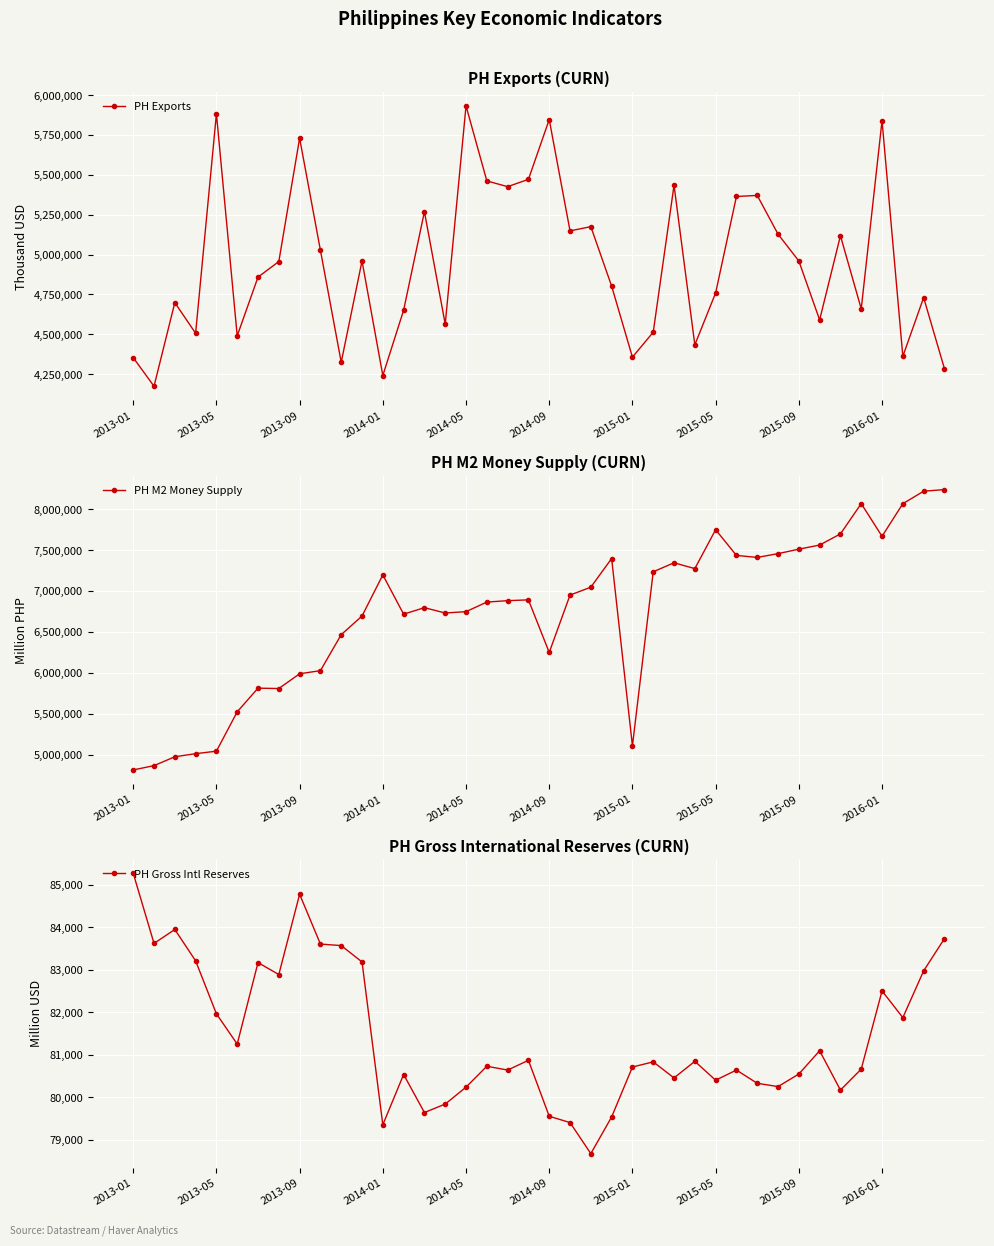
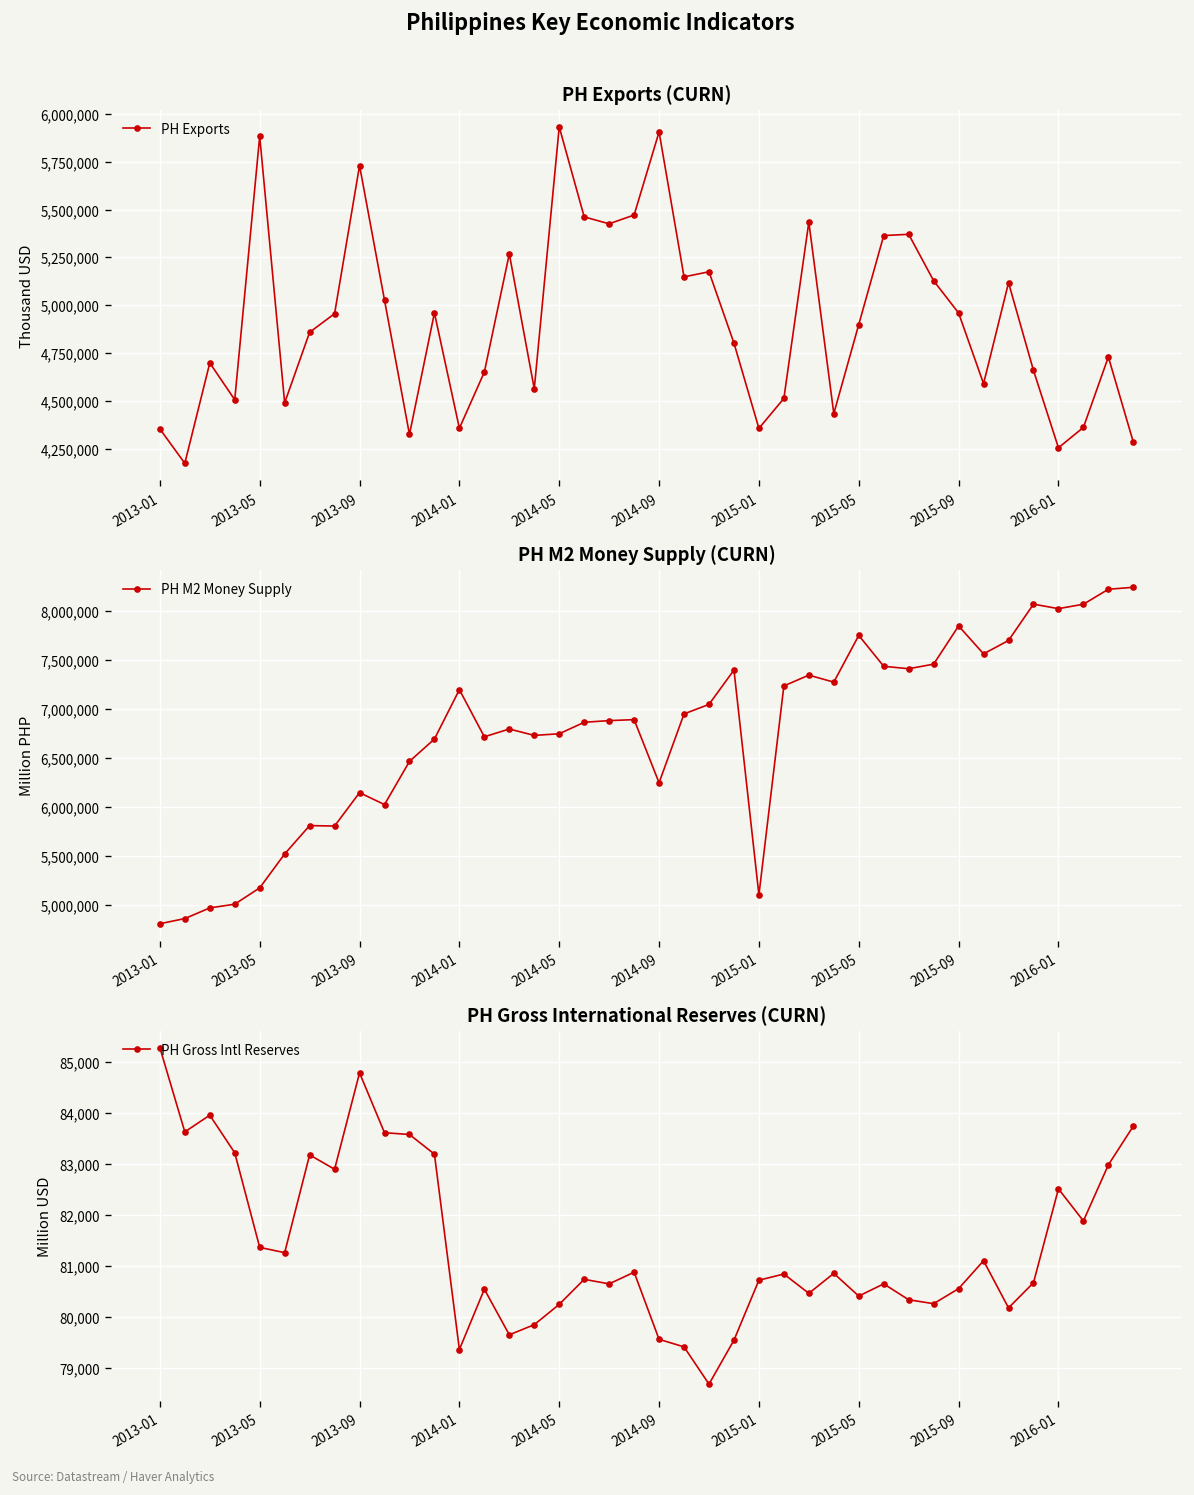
  {
    "PH Exports (CURN)": {
      "2013-01": "4,350,000",
      "2013-05": "5,880,000",
      "2013-09": "5,730,000",
-     "2014-01": "4,240,000",
+     "2014-01": "4,360,000",
      "2014-05": "5,930,000",
-     "2014-09": "5,850,000",
+     "2014-09": "5,910,000",
      "2015-01": "4,360,000",
-     "2015-05": "4,760,000",
+     "2015-05": "4,900,000",
      "2015-09": "4,960,000",
-     "2016-01": "5,840,000"
+     "2016-01": "4,260,000"
    },
    "PH M2 Money Supply (CURN)": {
      "2013-01": "4,800,000",
-     "2013-05": "5,000,000",
-     "2013-09": "6,000,000",
+     "2013-05": "5,200,000",
+     "2013-09": "6,100,000",
      "2014-01": "7,200,000",
      "2014-05": "6,700,000",
      "2014-09": "6,200,000",
      "2015-01": "5,100,000",
      "2015-05": "7,700,000",
-     "2015-09": "7,500,000",
-     "2016-01": "7,700,000"
+     "2015-09": "7,800,000",
+     "2016-01": "8,000,000"
    },
    "PH Gross International Reserves (CURN)": {
      "2013-01": "85,300",
-     "2013-05": "82,000",
+     "2013-05": "81,400",
      "2013-09": "84,800",
      "2014-01": "79,400",
      "2014-05": "80,200",
      "2014-09": "79,600",
      "2015-01": "80,700",
      "2015-05": "80,400",
      "2015-09": "80,600",
      "2016-01": "82,500"
    }
  }
